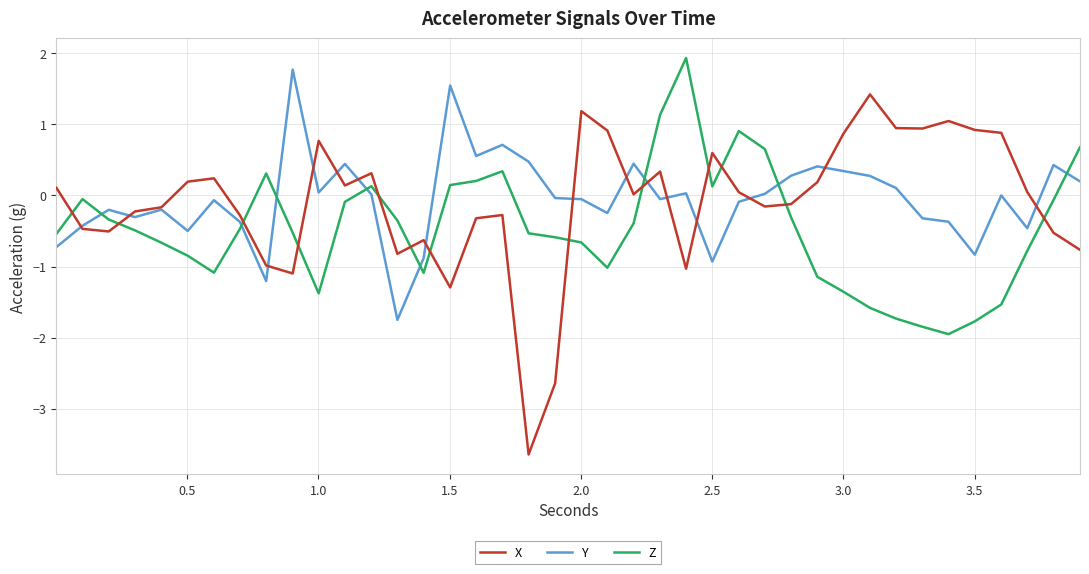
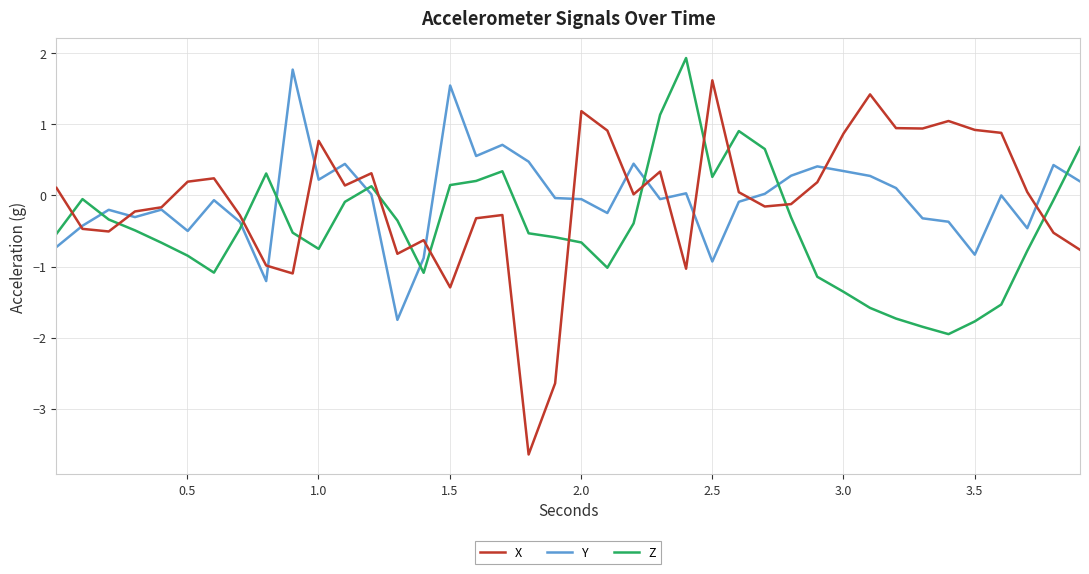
  {
    "X": {
      "1.0": 0.8,
-     "2.5": 0.6,
+     "2.5": 1.6,
      "3.0": 0.9,
      "3.5": 0.9
    },
    "Y": {
-     "1.0": 0.0,
+     "1.0": 0.2,
      "2.5": -0.9,
      "3.0": 0.3,
      "3.5": -0.8
    },
    "Z": {
-     "1.0": -1.4,
-     "2.5": 0.1,
+     "1.0": -0.8,
+     "2.5": 0.3,
      "3.0": -1.4,
      "3.5": -1.8
    }
  }
